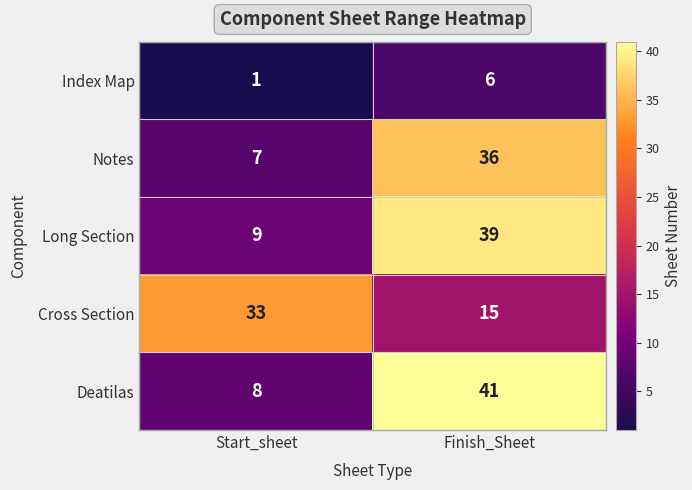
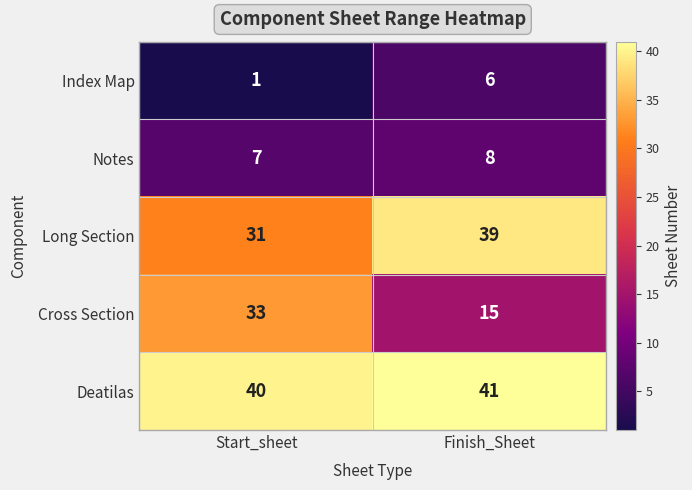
  {
    "Index Map": {
      "Start_sheet": 1,
      "Finish_Sheet": 6
    },
    "Notes": {
      "Start_sheet": 7,
-     "Finish_Sheet": 36
+     "Finish_Sheet": 8
    },
    "Long Section": {
-     "Start_sheet": 9,
+     "Start_sheet": 31,
      "Finish_Sheet": 39
    },
    "Cross Section": {
      "Start_sheet": 33,
      "Finish_Sheet": 15
    },
    "Deatilas": {
-     "Start_sheet": 8,
+     "Start_sheet": 40,
      "Finish_Sheet": 41
    }
  }
